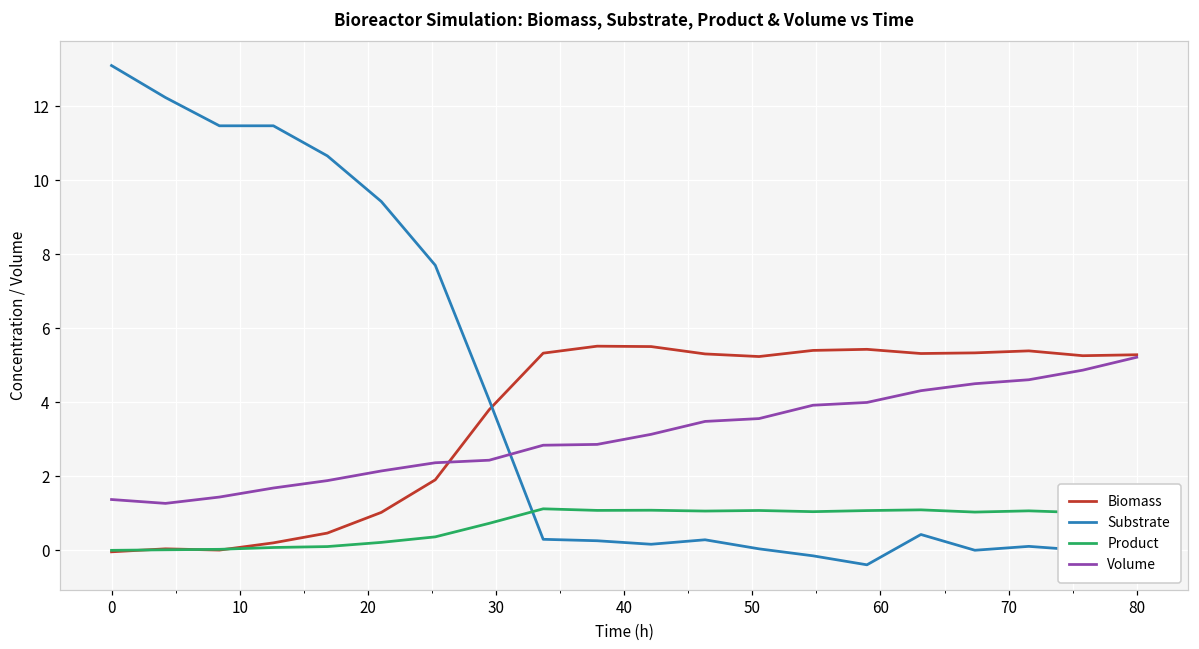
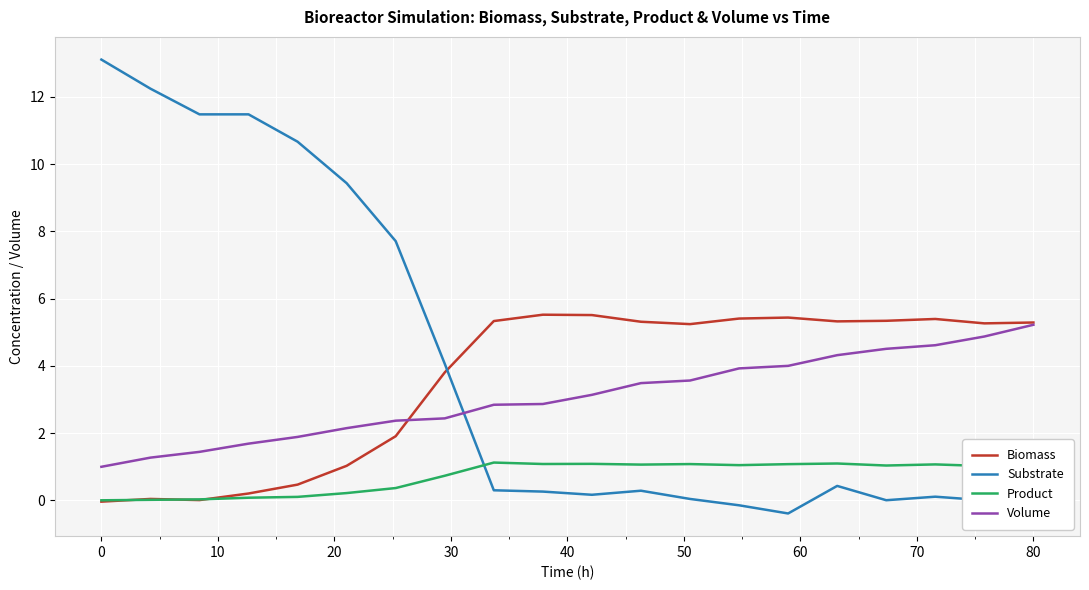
  {
    "Substrate": {
      "0": 13.1
    },
    "Volume": {
-     "0": 1.4
+     "0": 1.0
    }
  }
